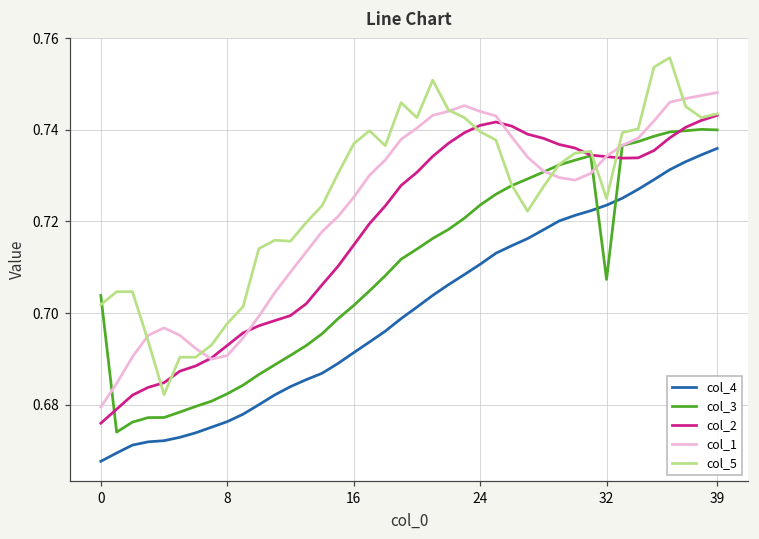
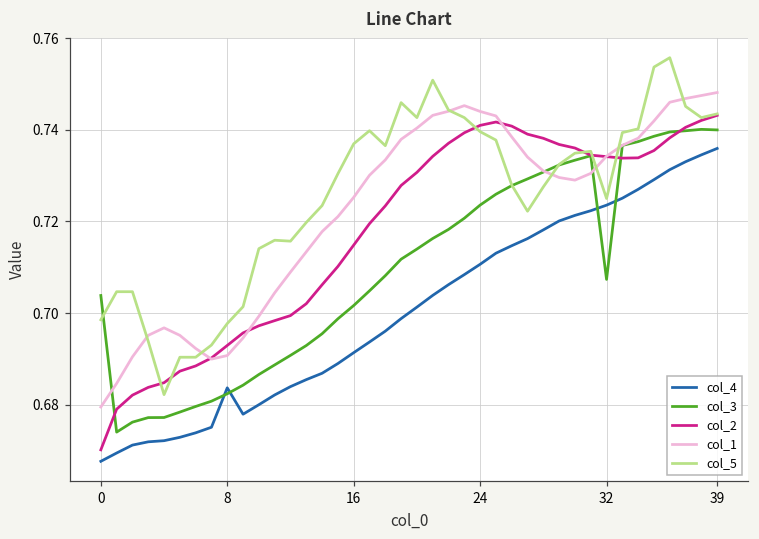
  {
    "col_4": {
      "0": 0.668,
-     "8": 0.676,
+     "8": 0.684,
      "16": 0.691,
      "24": 0.711,
      "32": 0.724,
      "39": 0.736
    },
    "col_3": {
      "0": 0.704,
      "8": 0.682,
      "16": 0.702,
      "24": 0.724,
      "32": 0.707,
      "39": 0.740
    },
    "col_2": {
-     "0": 0.676,
+     "0": 0.670,
      "8": 0.693,
      "16": 0.715,
      "24": 0.741
    },
    "col_1": {
      "0": 0.679,
      "8": 0.691,
      "16": 0.725,
      "24": 0.744,
      "39": 0.748
    },
    "col_5": {
-     "0": 0.702,
+     "0": 0.699,
      "8": 0.698,
      "16": 0.737,
      "24": 0.740,
      "32": 0.725
    }
  }
